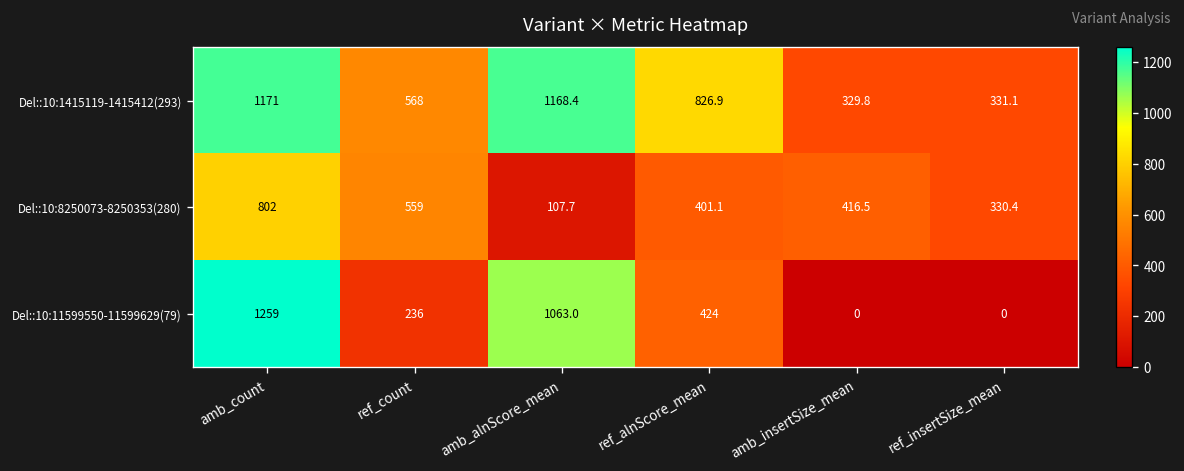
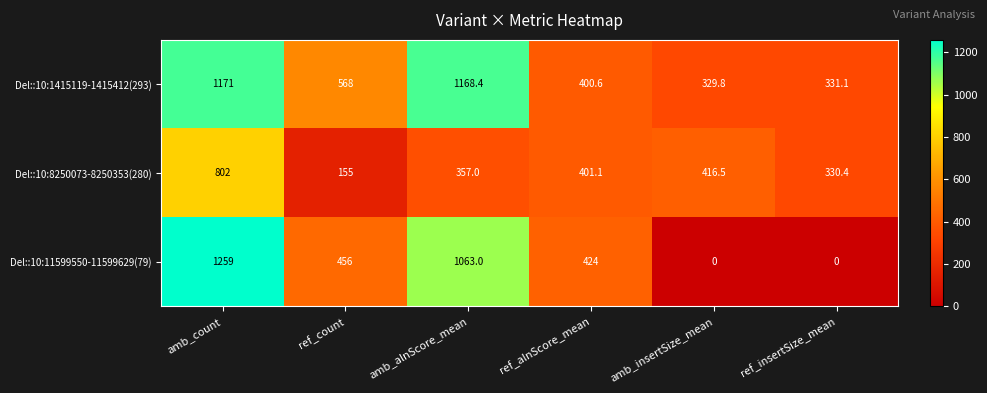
  {
    "Del::10:1415119-1415412(293)": {
      "amb_count": 1171,
      "ref_count": 568,
      "amb_alnScore_mean": 1168.4,
-     "ref_alnScore_mean": 826.9,
+     "ref_alnScore_mean": 400.6,
      "amb_insertSize_mean": 329.8,
      "ref_insertSize_mean": 331.1
    },
    "Del::10:8250073-8250353(280)": {
      "amb_count": 802,
-     "ref_count": 559,
-     "amb_alnScore_mean": 107.7,
+     "ref_count": 155,
+     "amb_alnScore_mean": 357.0,
      "ref_alnScore_mean": 401.1,
      "amb_insertSize_mean": 416.5,
      "ref_insertSize_mean": 330.4
    },
    "Del::10:11599550-11599629(79)": {
      "amb_count": 1259,
-     "ref_count": 236,
+     "ref_count": 456,
      "amb_alnScore_mean": 1063.0,
      "ref_alnScore_mean": 424,
      "amb_insertSize_mean": 0,
      "ref_insertSize_mean": 0
    }
  }
